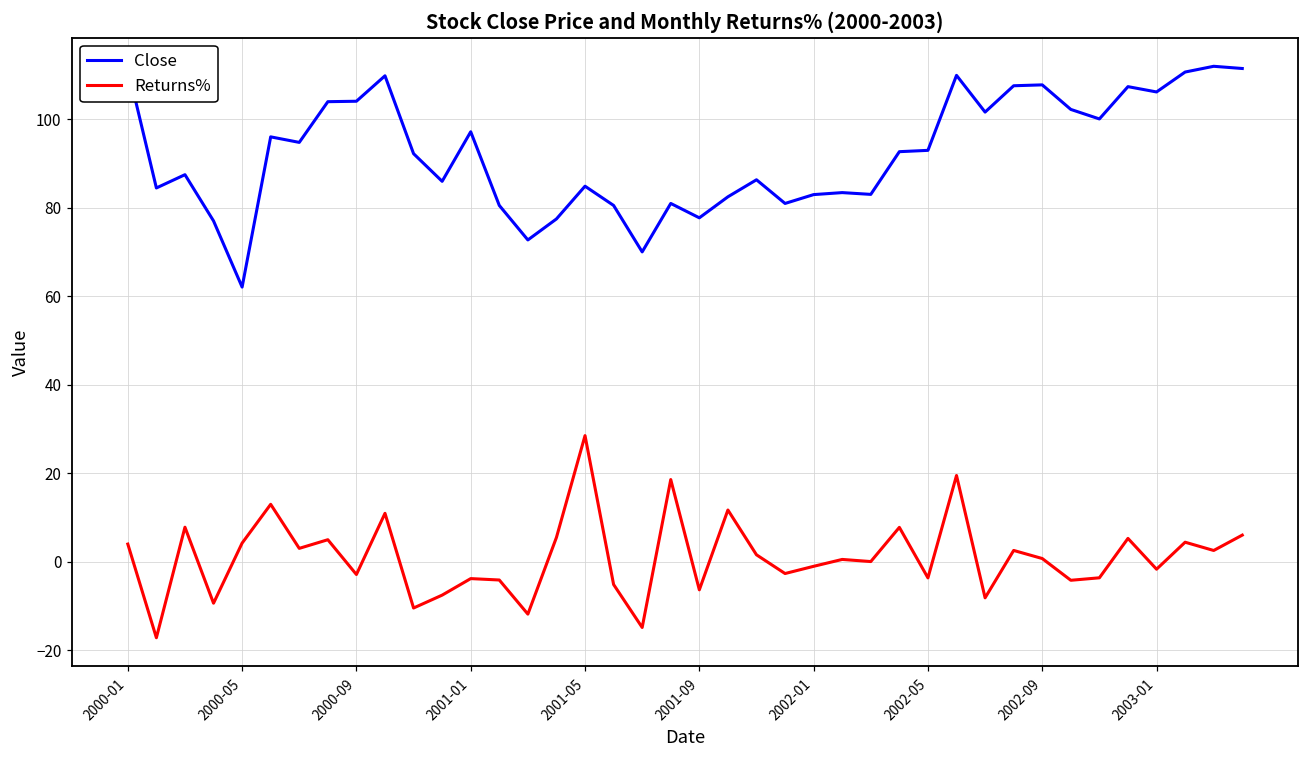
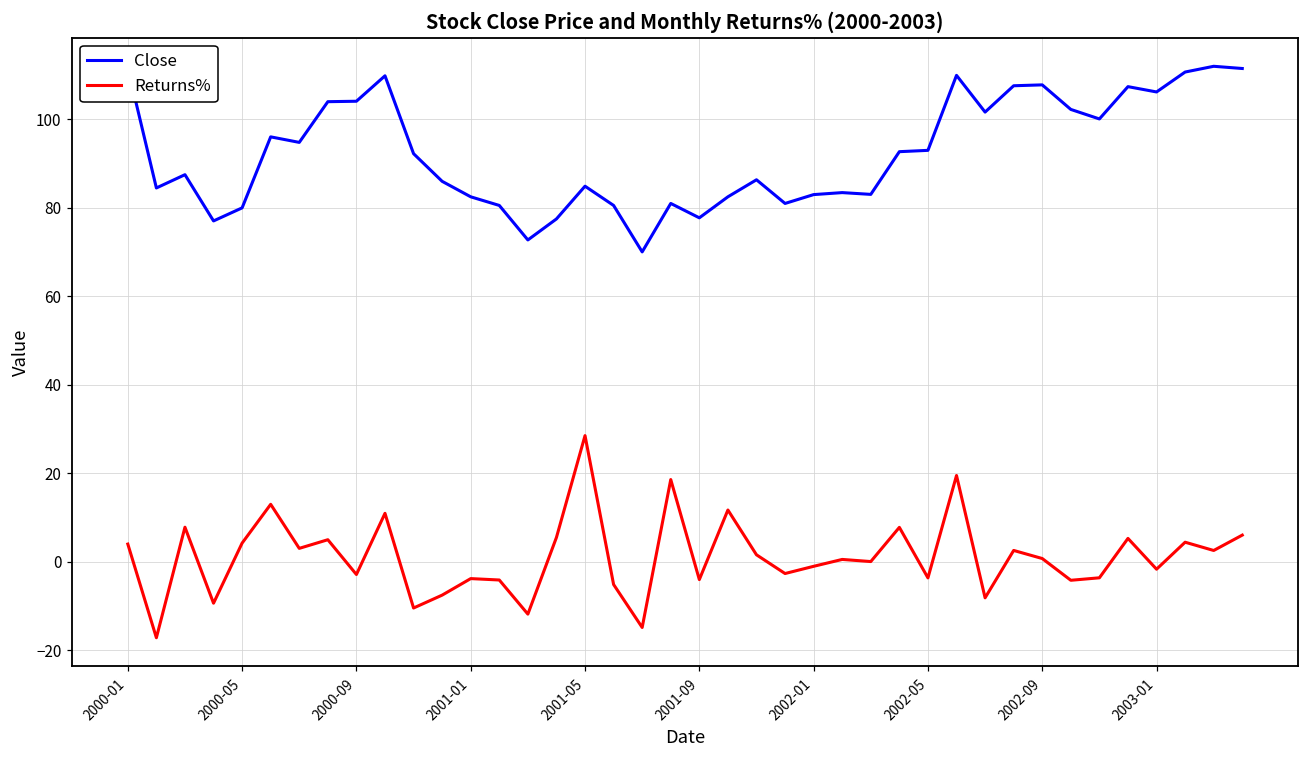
  {
    "Close": {
-     "2000-05": 62,
+     "2000-05": 80,
      "2000-09": 104,
-     "2001-01": 97,
+     "2001-01": 83,
      "2001-05": 85,
      "2001-09": 78,
      "2002-01": 83,
      "2002-05": 93,
      "2002-09": 108,
      "2003-01": 106
    },
    "Returns%": {
      "2000-01": 4,
      "2000-05": 4,
      "2000-09": -3,
      "2001-01": -4,
      "2001-05": 29,
-     "2001-09": -6,
+     "2001-09": -4,
      "2002-01": -1,
      "2002-05": -4,
      "2002-09": 1,
      "2003-01": -2
    }
  }
